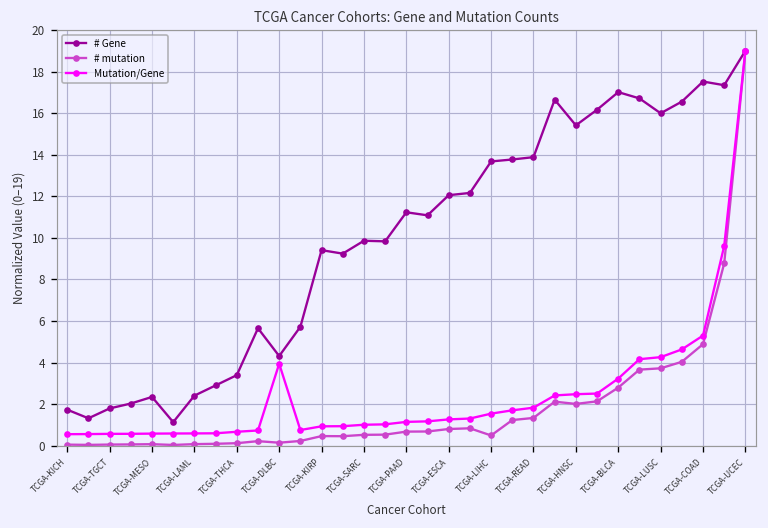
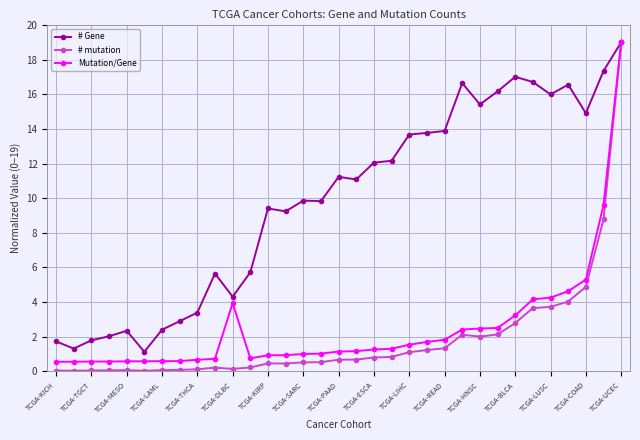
  {
    "# Gene": {
      "TCGA-KICH": 1.7,
      "TCGA-TGCT": 1.8,
      "TCGA-MESO": 2.3,
      "TCGA-LAML": 2.4,
      "TCGA-THCA": 3.4,
      "TCGA-DLBC": 4.3,
      "TCGA-KIRP": 9.4,
      "TCGA-SARC": 9.9,
      "TCGA-PAAD": 11.2,
      "TCGA-ESCA": 12.0,
      "TCGA-LIHC": 13.7,
      "TCGA-READ": 13.9,
      "TCGA-HNSC": 15.4,
      "TCGA-BLCA": 17.0,
      "TCGA-LUSC": 16.0,
-     "TCGA-COAD": 17.5
+     "TCGA-COAD": 14.9
    },
    "# mutation": {
      "TCGA-KICH": 0.1,
      "TCGA-TGCT": 0.1,
      "TCGA-MESO": 0.1,
      "TCGA-LAML": 0.1,
      "TCGA-THCA": 0.1,
      "TCGA-DLBC": 0.1,
      "TCGA-KIRP": 0.5,
      "TCGA-SARC": 0.5,
      "TCGA-PAAD": 0.7,
      "TCGA-ESCA": 0.8,
-     "TCGA-LIHC": 0.5,
+     "TCGA-LIHC": 1.1,
      "TCGA-READ": 1.3,
      "TCGA-HNSC": 2.0,
      "TCGA-BLCA": 2.8,
      "TCGA-LUSC": 3.7,
      "TCGA-COAD": 4.9
    },
    "Mutation/Gene": {
      "TCGA-KICH": 0.6,
      "TCGA-TGCT": 0.6,
      "TCGA-MESO": 0.6,
      "TCGA-LAML": 0.6,
      "TCGA-THCA": 0.7,
      "TCGA-DLBC": 3.9,
      "TCGA-KIRP": 0.9,
      "TCGA-SARC": 1.0,
      "TCGA-PAAD": 1.1,
      "TCGA-ESCA": 1.3,
      "TCGA-LIHC": 1.5,
      "TCGA-READ": 1.8,
      "TCGA-HNSC": 2.5,
      "TCGA-BLCA": 3.2,
      "TCGA-LUSC": 4.3,
      "TCGA-COAD": 5.3
    }
  }
